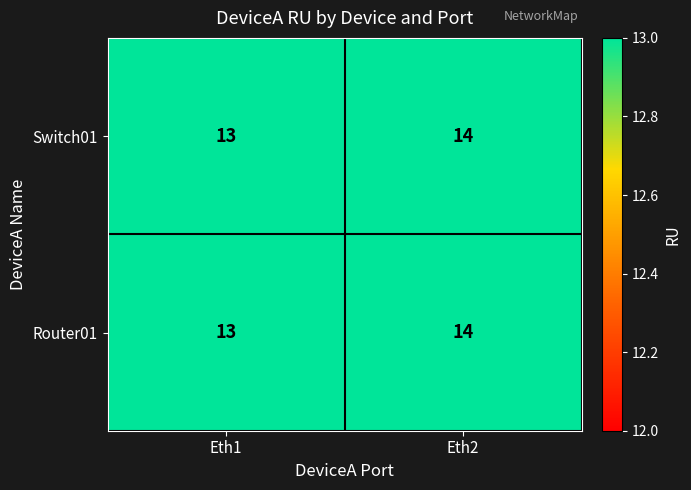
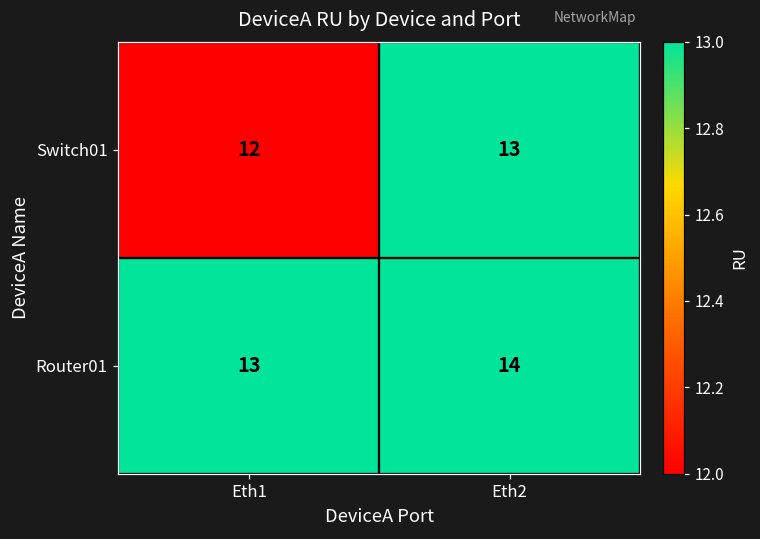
  {
    "Switch01": {
-     "Eth1": 13,
-     "Eth2": 14
+     "Eth1": 12,
+     "Eth2": 13
    },
    "Router01": {
      "Eth1": 13,
      "Eth2": 14
    }
  }
